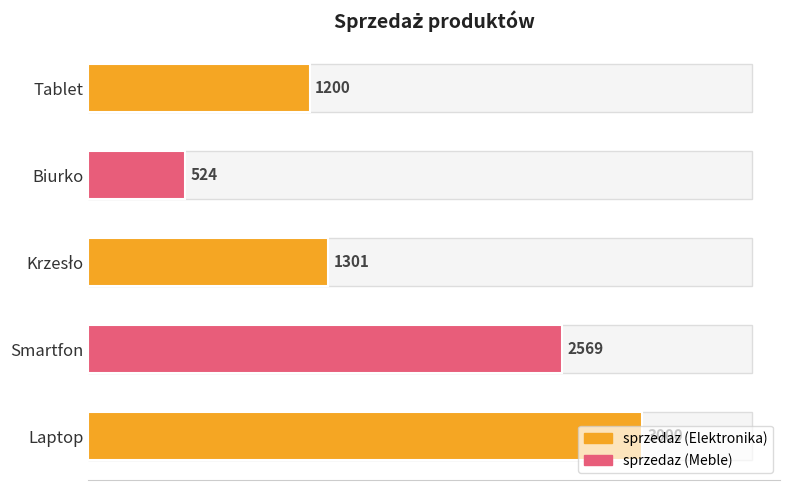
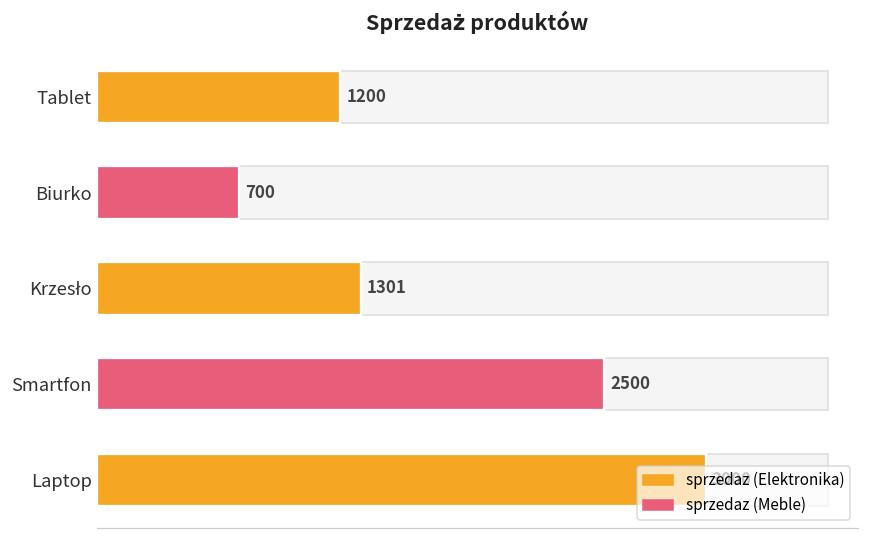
  {
    "Tablet": 1200,
-   "Biurko": 524,
+   "Biurko": 700,
    "Krzesło": 1301,
-   "Smartfon": 2569
+   "Smartfon": 2500
  }
